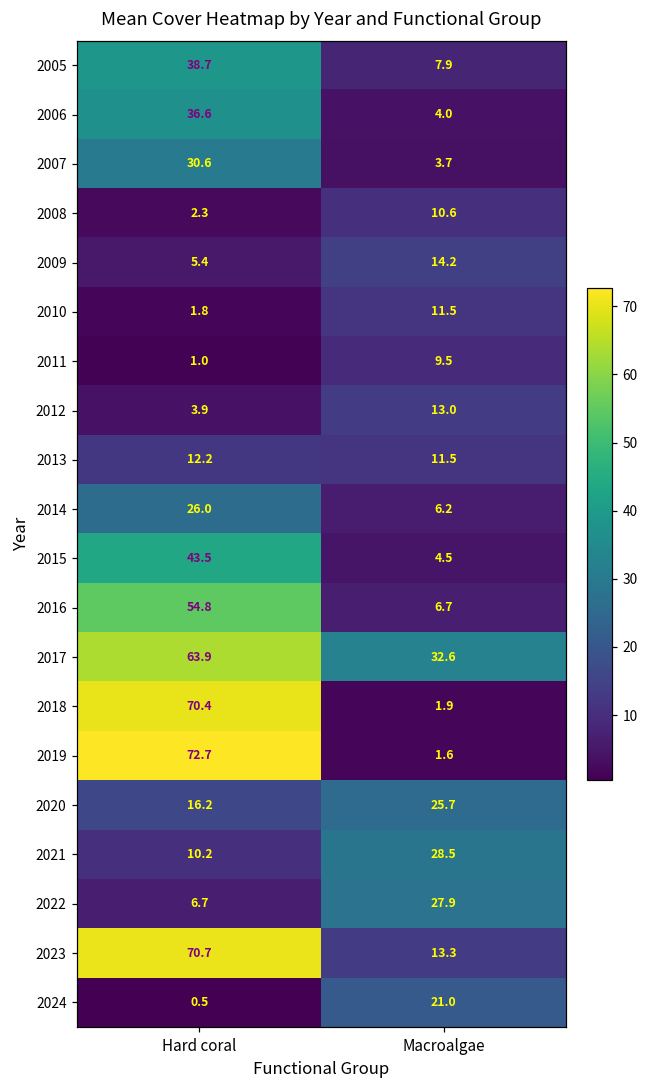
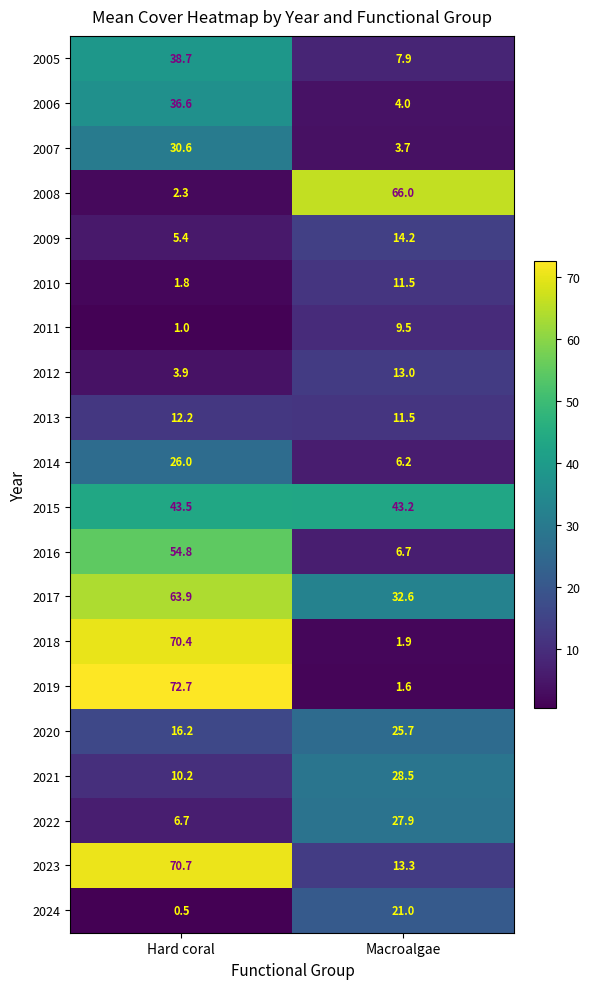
  {
    "2005": {
      "Hard coral": 38.7,
      "Macroalgae": 7.9
    },
    "2006": {
      "Hard coral": 36.6,
      "Macroalgae": 4.0
    },
    "2007": {
      "Hard coral": 30.6,
      "Macroalgae": 3.7
    },
    "2008": {
      "Hard coral": 2.3,
-     "Macroalgae": 10.6
+     "Macroalgae": 66.0
    },
    "2009": {
      "Hard coral": 5.4,
      "Macroalgae": 14.2
    },
    "2010": {
      "Hard coral": 1.8,
      "Macroalgae": 11.5
    },
    "2011": {
      "Hard coral": 1.0,
      "Macroalgae": 9.5
    },
    "2012": {
      "Hard coral": 3.9,
      "Macroalgae": 13.0
    },
    "2013": {
      "Hard coral": 12.2,
      "Macroalgae": 11.5
    },
    "2014": {
      "Hard coral": 26.0,
      "Macroalgae": 6.2
    },
    "2015": {
      "Hard coral": 43.5,
-     "Macroalgae": 4.5
+     "Macroalgae": 43.2
    },
    "2016": {
      "Hard coral": 54.8,
      "Macroalgae": 6.7
    },
    "2017": {
      "Hard coral": 63.9,
      "Macroalgae": 32.6
    },
    "2018": {
      "Hard coral": 70.4,
      "Macroalgae": 1.9
    },
    "2019": {
      "Hard coral": 72.7,
      "Macroalgae": 1.6
    },
    "2020": {
      "Hard coral": 16.2,
      "Macroalgae": 25.7
    },
    "2021": {
      "Hard coral": 10.2,
      "Macroalgae": 28.5
    },
    "2022": {
      "Hard coral": 6.7,
      "Macroalgae": 27.9
    },
    "2023": {
      "Hard coral": 70.7,
      "Macroalgae": 13.3
    },
    "2024": {
      "Hard coral": 0.5,
      "Macroalgae": 21.0
    }
  }
